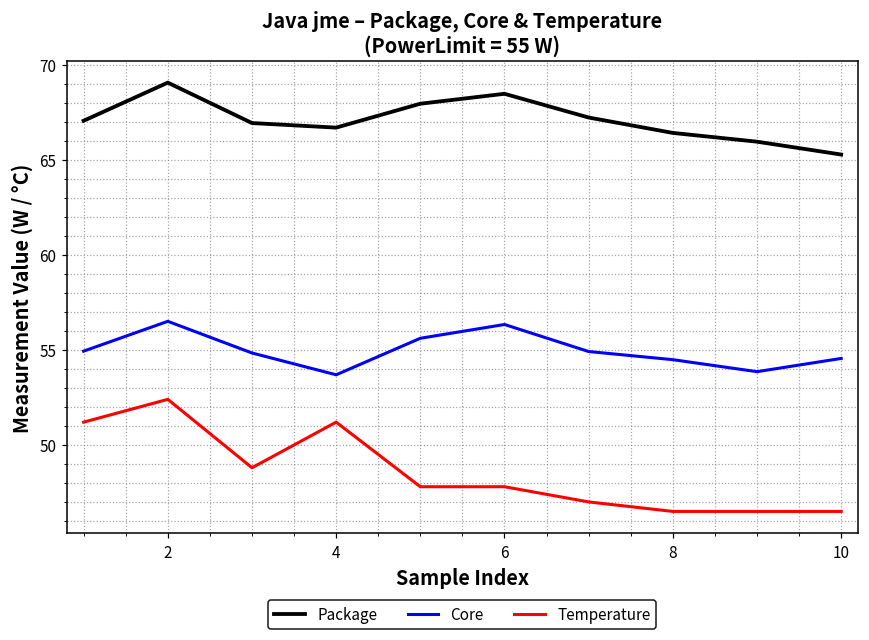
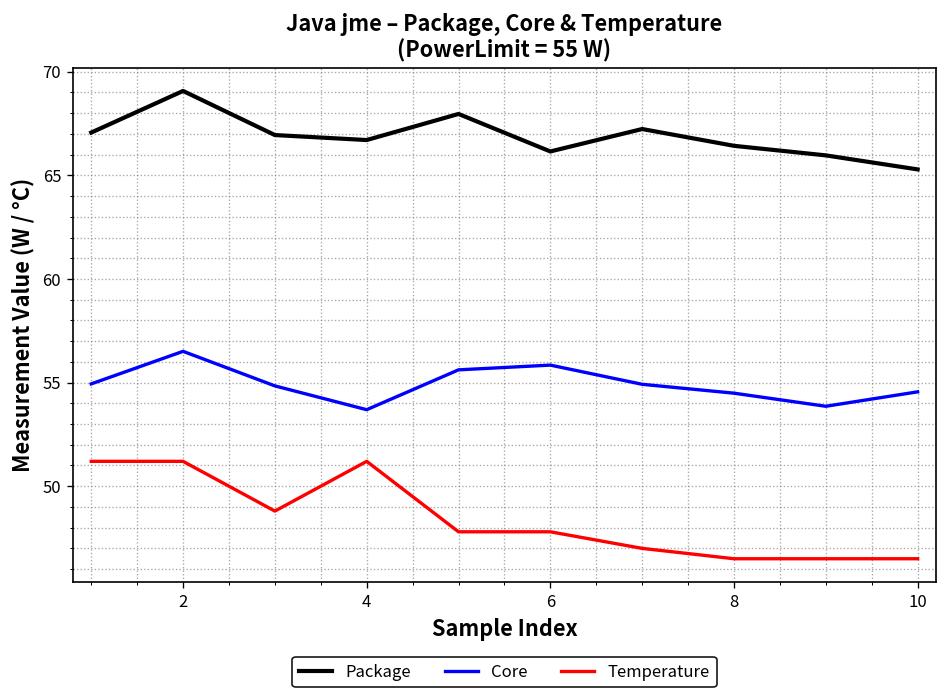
  {
    "Package": {
      "2": 69.1,
      "4": 66.7,
-     "6": 68.5,
+     "6": 66.2,
      "8": 66.4,
      "10": 65.3
    },
    "Core": {
      "2": 56.5,
      "4": 53.7,
-     "6": 56.3,
+     "6": 55.8,
      "8": 54.5,
      "10": 54.6
    },
    "Temperature": {
-     "2": 52.4,
+     "2": 51.2,
      "4": 51.2,
      "6": 47.8,
      "8": 46.5,
      "10": 46.5
    }
  }
